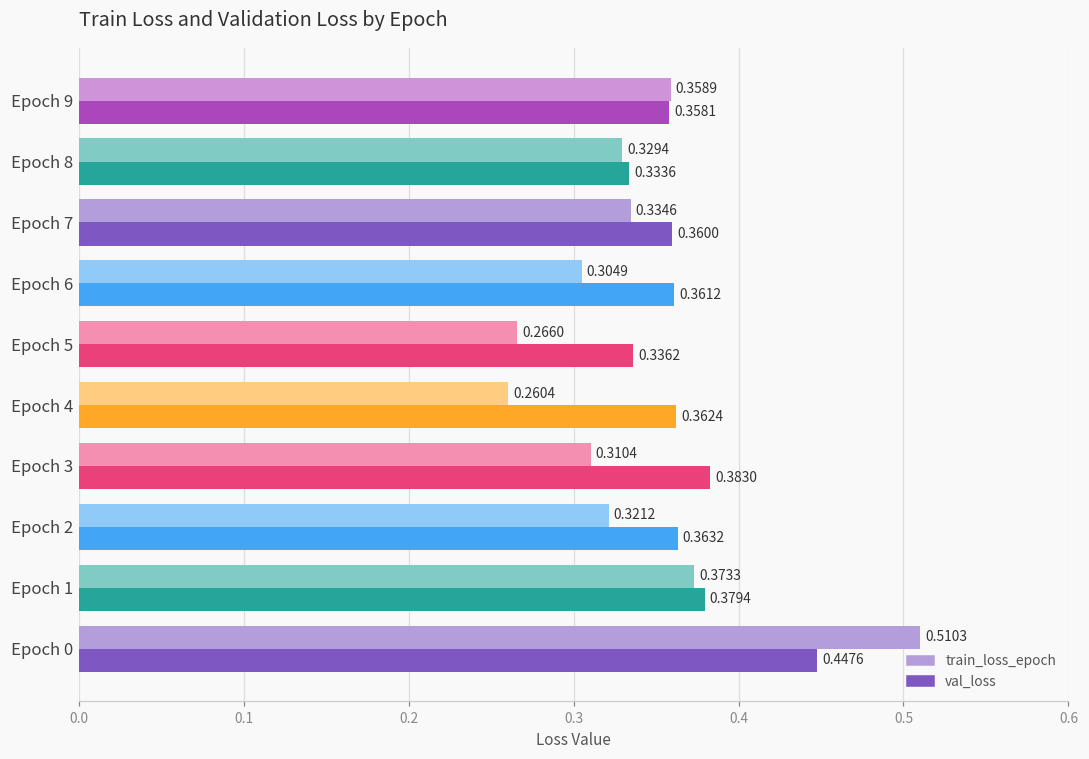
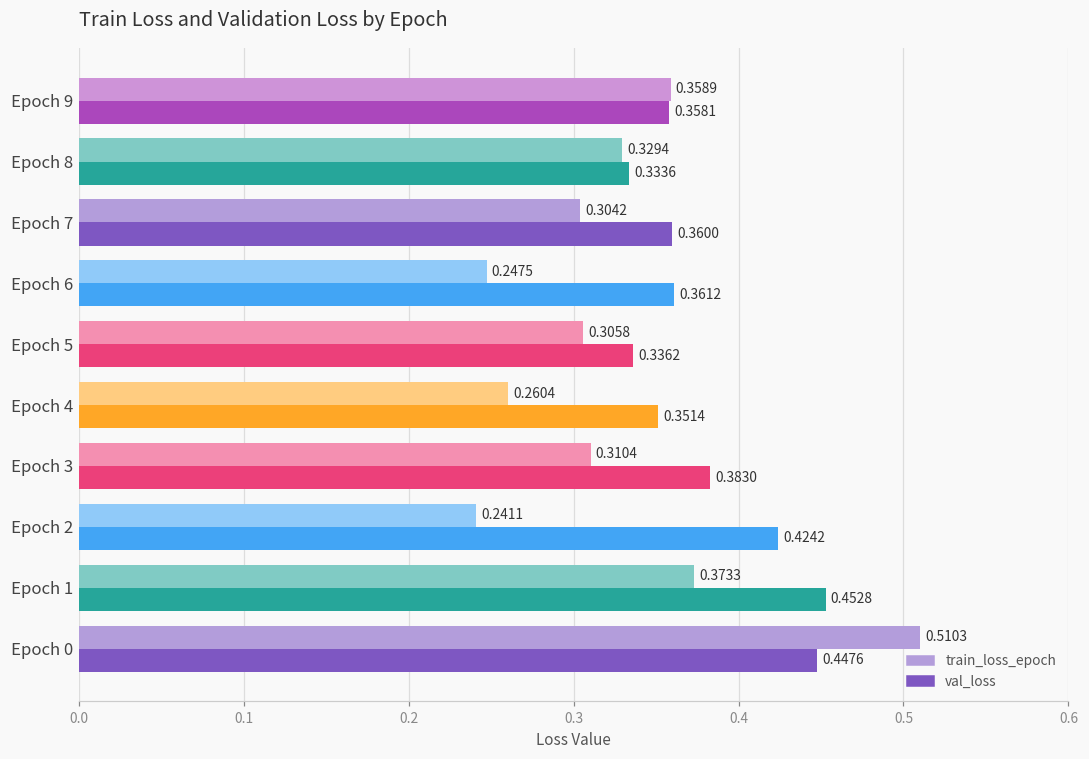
  {
    "train_loss_epoch": {
      "Epoch 9": 0.3589,
      "Epoch 8": 0.3294,
-     "Epoch 7": 0.3346,
-     "Epoch 6": 0.3049,
-     "Epoch 5": 0.2660,
+     "Epoch 7": 0.3042,
+     "Epoch 6": 0.2475,
+     "Epoch 5": 0.3058,
      "Epoch 4": 0.2604,
      "Epoch 3": 0.3104,
-     "Epoch 2": 0.3212,
+     "Epoch 2": 0.2411,
      "Epoch 1": 0.3733,
      "Epoch 0": 0.5103
    },
    "val_loss": {
      "Epoch 9": 0.3581,
      "Epoch 8": 0.3336,
      "Epoch 7": 0.3600,
      "Epoch 6": 0.3612,
      "Epoch 5": 0.3362,
-     "Epoch 4": 0.3624,
+     "Epoch 4": 0.3514,
      "Epoch 3": 0.3830,
-     "Epoch 2": 0.3632,
-     "Epoch 1": 0.3794,
+     "Epoch 2": 0.4242,
+     "Epoch 1": 0.4528,
      "Epoch 0": 0.4476
    }
  }
